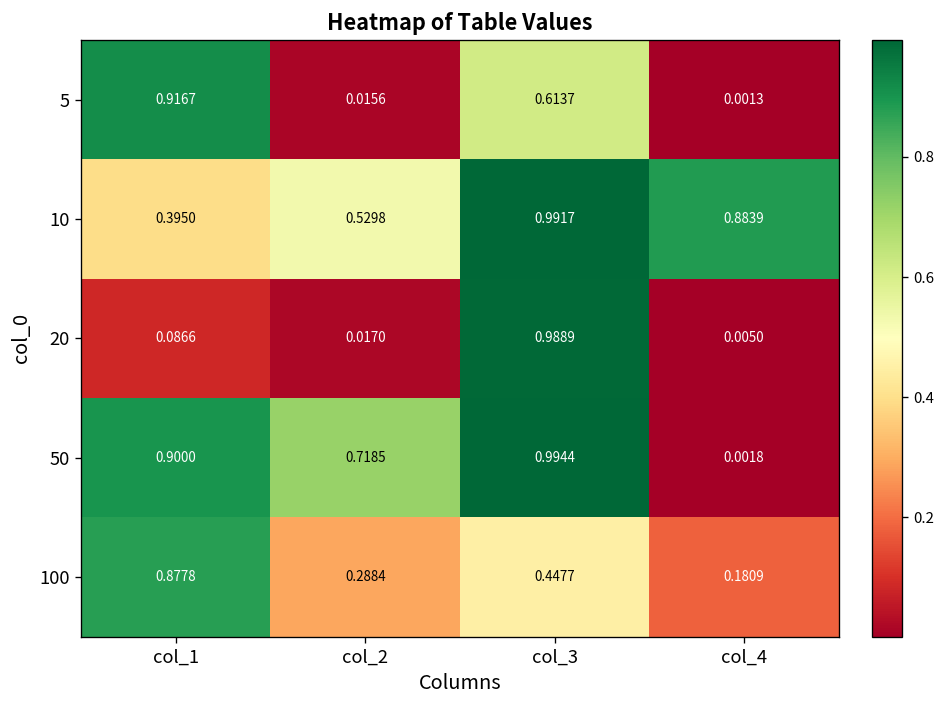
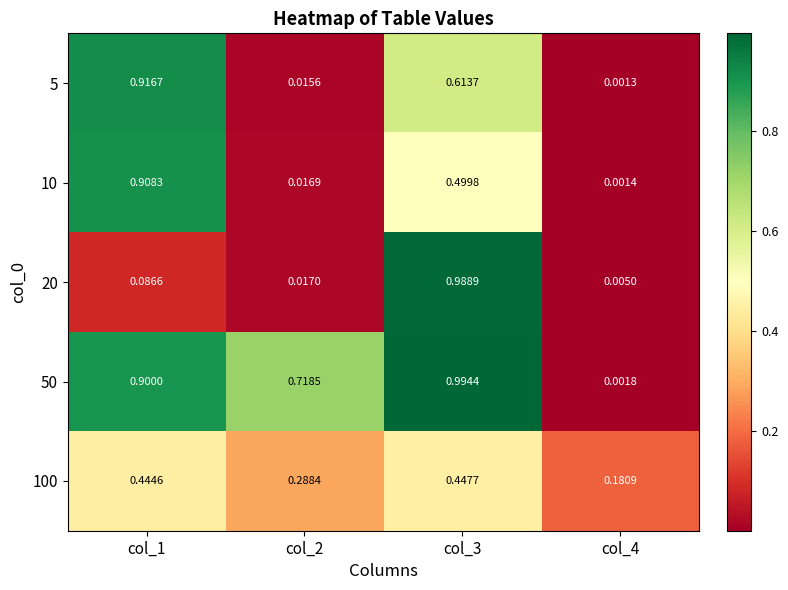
  {
    "5": {
      "col_1": 0.9167,
      "col_2": 0.0156,
      "col_3": 0.6137,
      "col_4": 0.0013
    },
    "10": {
-     "col_1": 0.3950,
-     "col_2": 0.5298,
-     "col_3": 0.9917,
-     "col_4": 0.8839
+     "col_1": 0.9083,
+     "col_2": 0.0169,
+     "col_3": 0.4998,
+     "col_4": 0.0014
    },
    "20": {
      "col_1": 0.0866,
      "col_2": 0.0170,
      "col_3": 0.9889,
      "col_4": 0.0050
    },
    "50": {
      "col_1": 0.9000,
      "col_2": 0.7185,
      "col_3": 0.9944,
      "col_4": 0.0018
    },
    "100": {
-     "col_1": 0.8778,
+     "col_1": 0.4446,
      "col_2": 0.2884,
      "col_3": 0.4477,
      "col_4": 0.1809
    }
  }
